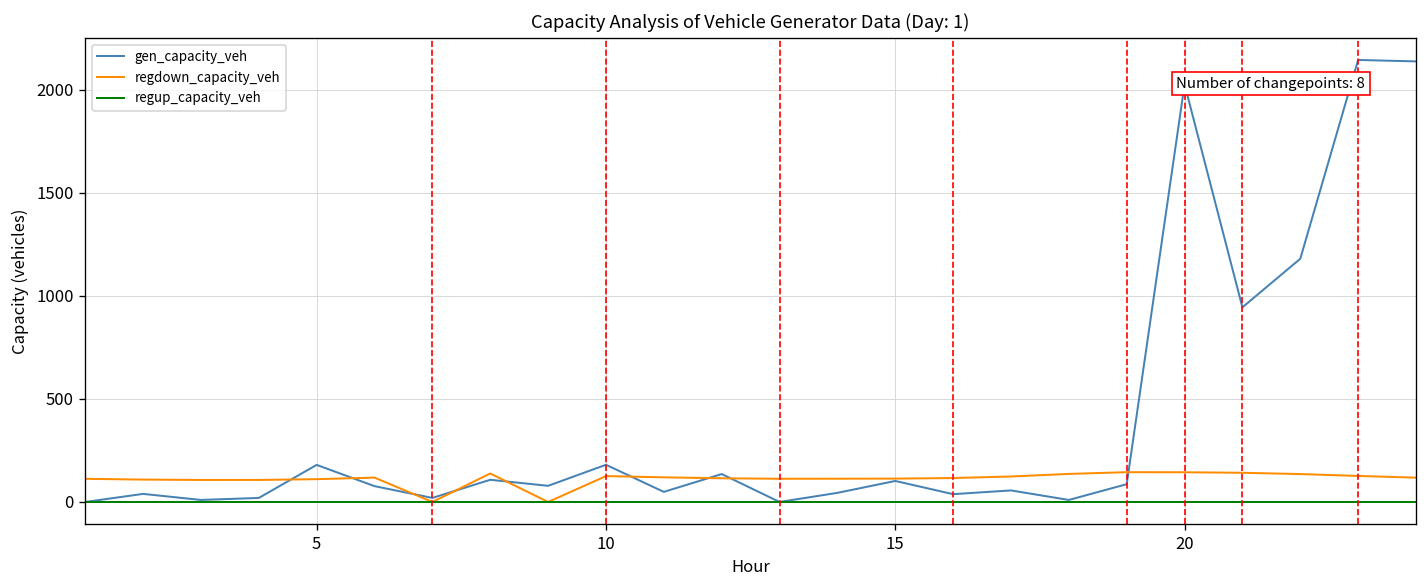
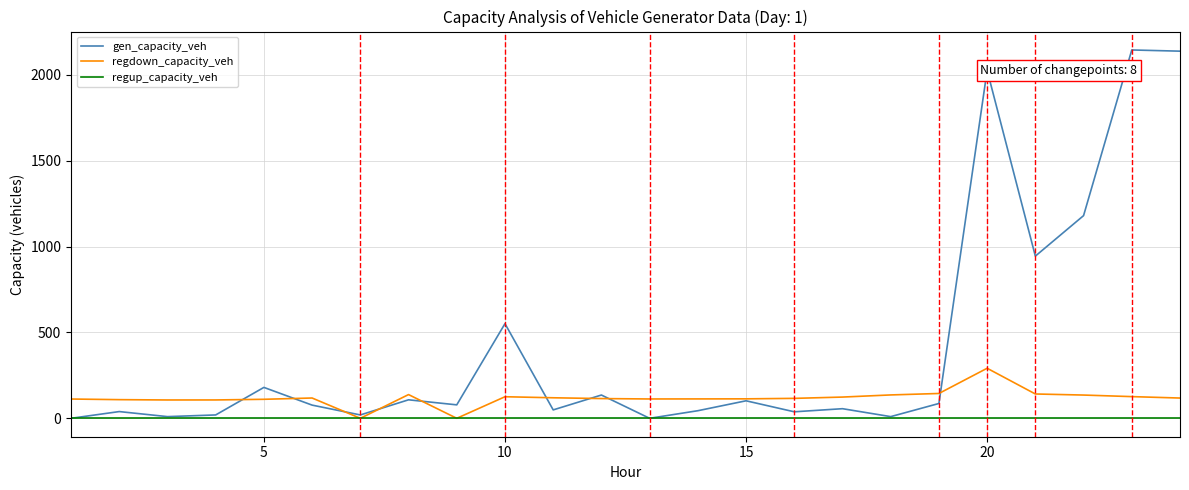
  {
    "gen_capacity_veh": {
      "5": 180,
-     "10": 180
+     "10": 550
    },
    "regdown_capacity_veh": {
      "5": 110,
      "10": 130,
-     "20": 140
+     "20": 290
    },
    "regup_capacity_veh": {
      "5": 0,
      "10": 0,
      "15": 0,
      "20": 0
    }
  }
